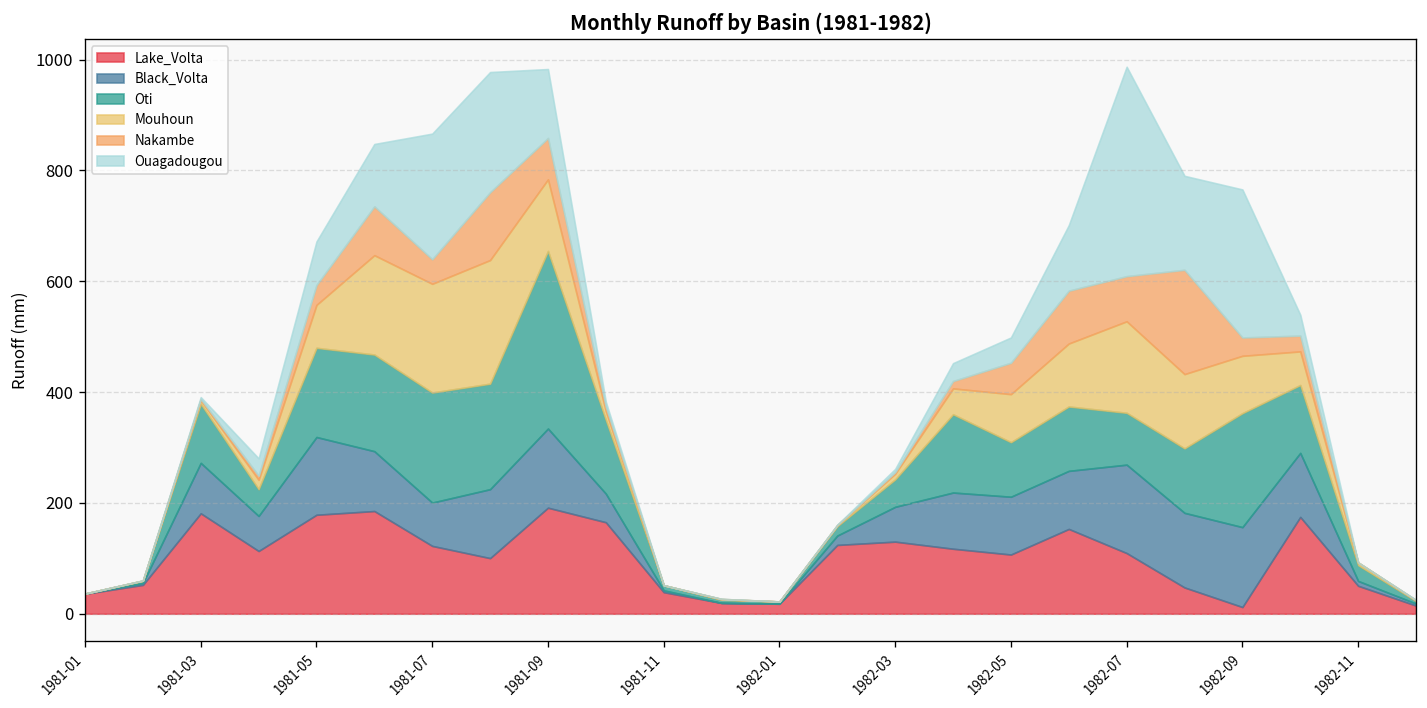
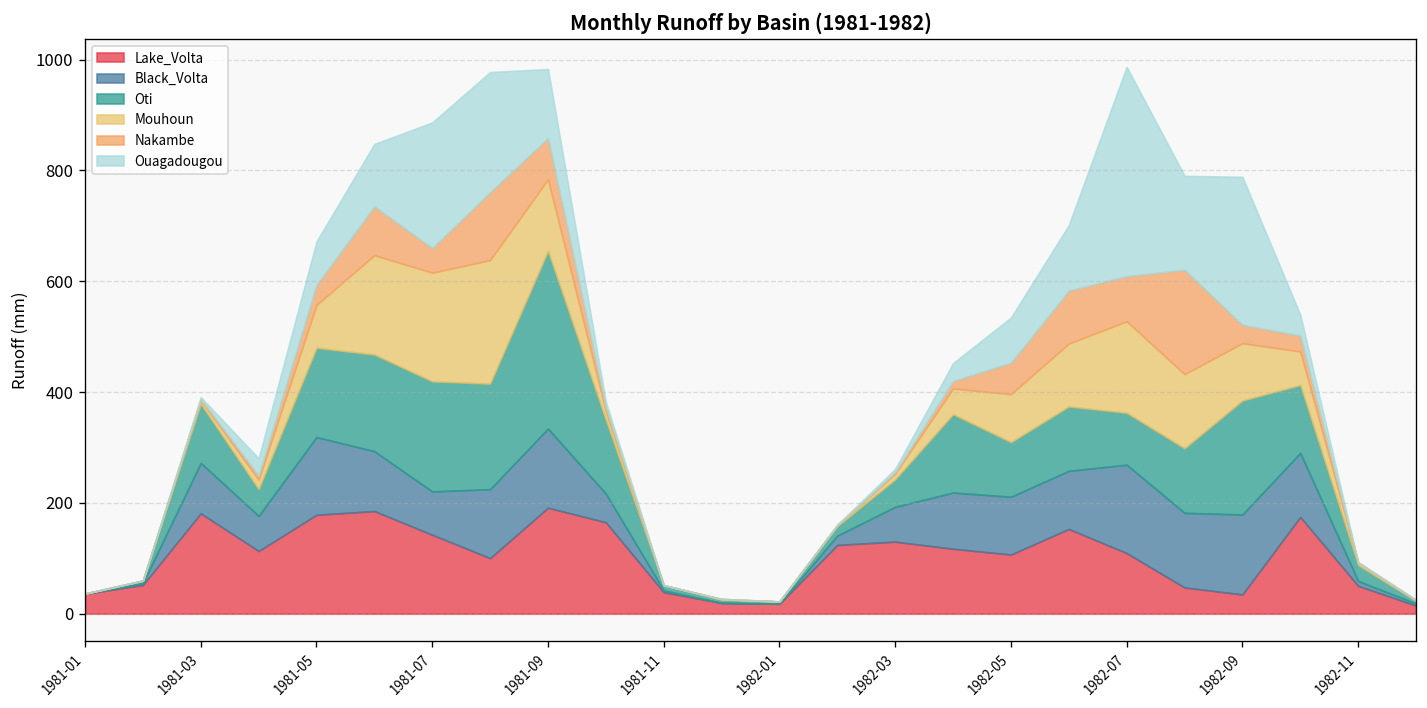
  {
    "Lake_Volta": {
      "1981-03": 180,
      "1981-05": 180,
-     "1981-07": 120,
+     "1981-07": 140,
      "1981-09": 190,
      "1982-03": 130,
      "1982-05": 110,
      "1982-07": 110,
-     "1982-09": 10,
+     "1982-09": 30,
      "1982-11": 50
    },
    "Ouagadougou": {
      "1981-05": 80,
      "1981-07": 230,
      "1981-09": 120,
      "1982-03": 10,
-     "1982-05": 50,
+     "1982-05": 80,
      "1982-07": 380,
      "1982-09": 270
    }
  }
